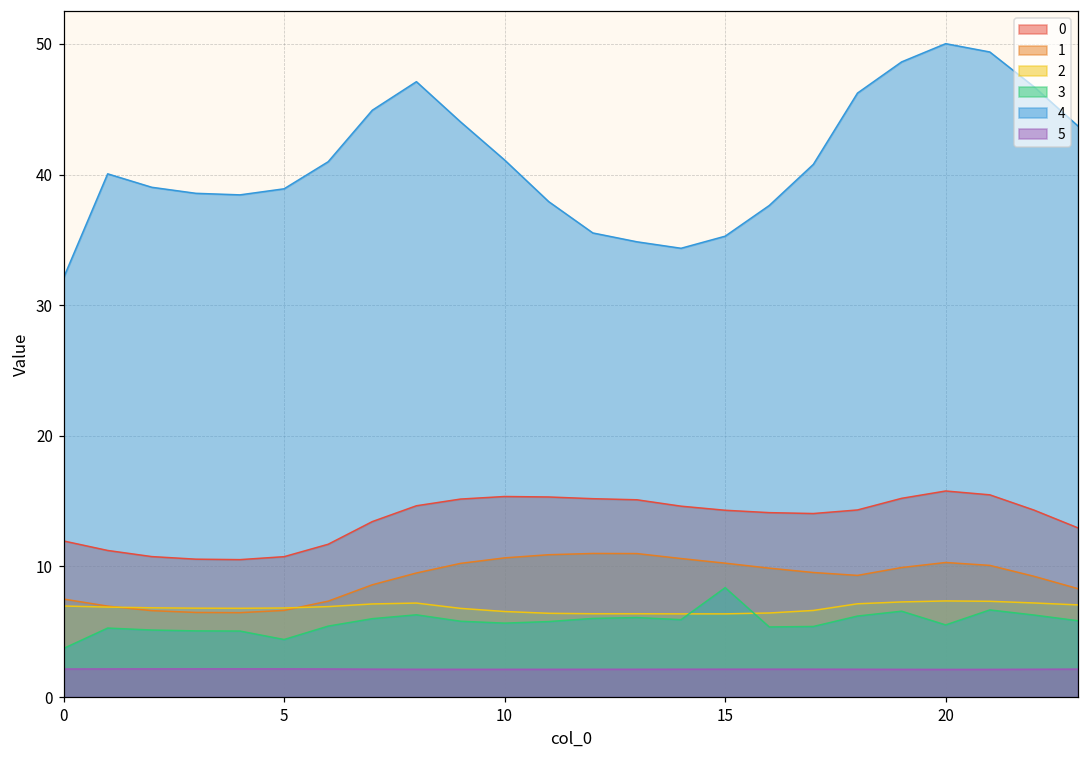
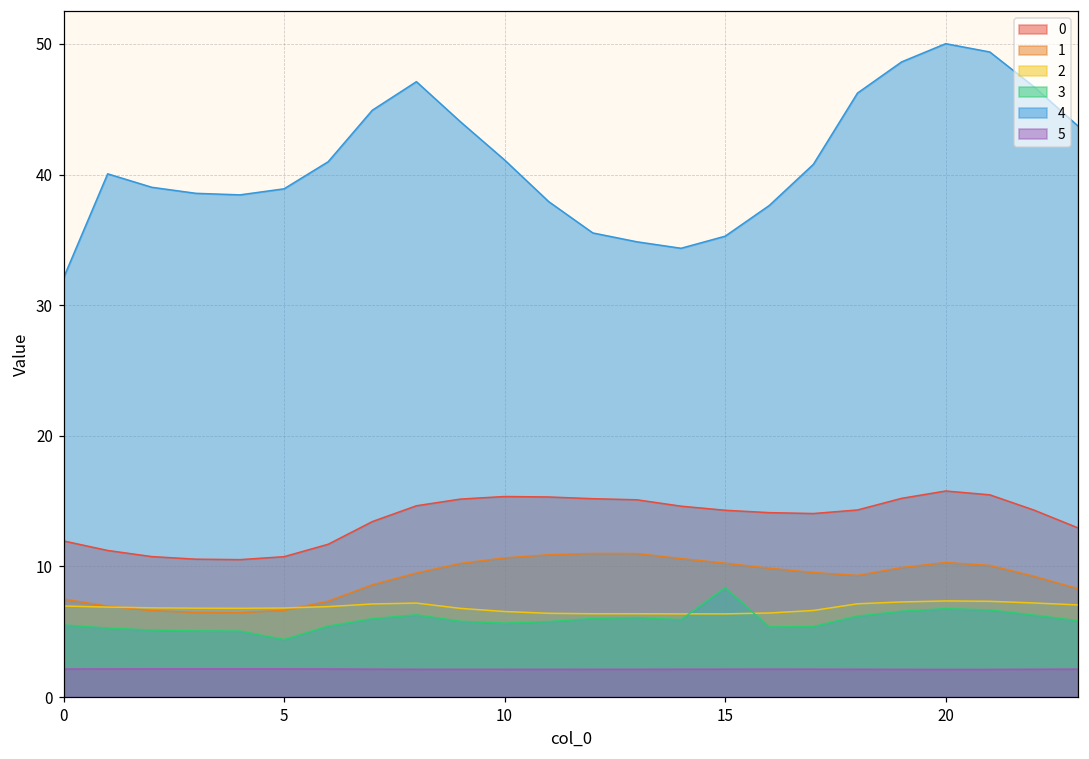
  {
    "3": {
-     "0": 3.7,
+     "0": 5.5,
      "5": 4.4,
      "10": 5.7,
      "15": 8.4,
-     "20": 5.5
+     "20": 6.8
    },
    "4": {
      "0": 32.1,
      "5": 38.9,
      "10": 41.1,
      "15": 35.3,
      "20": 50.0
    },
    "5": {
      "0": 2.1,
      "5": 2.2,
      "10": 2.1,
      "15": 2.1,
      "20": 2.1
    }
  }
